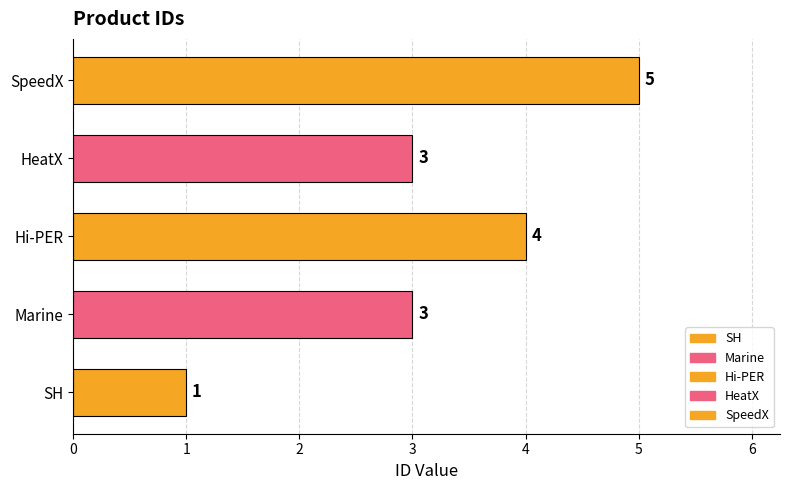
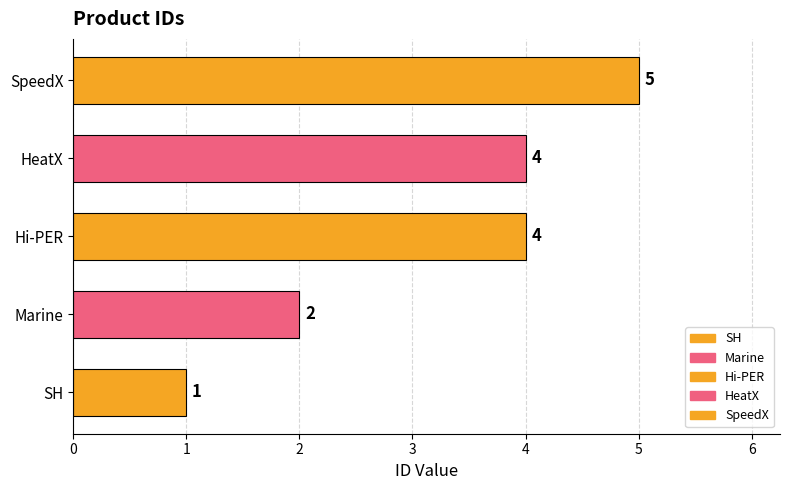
  {
    "SpeedX": 5,
-   "HeatX": 3,
+   "HeatX": 4,
    "Hi-PER": 4,
-   "Marine": 3,
+   "Marine": 2,
    "SH": 1
  }
